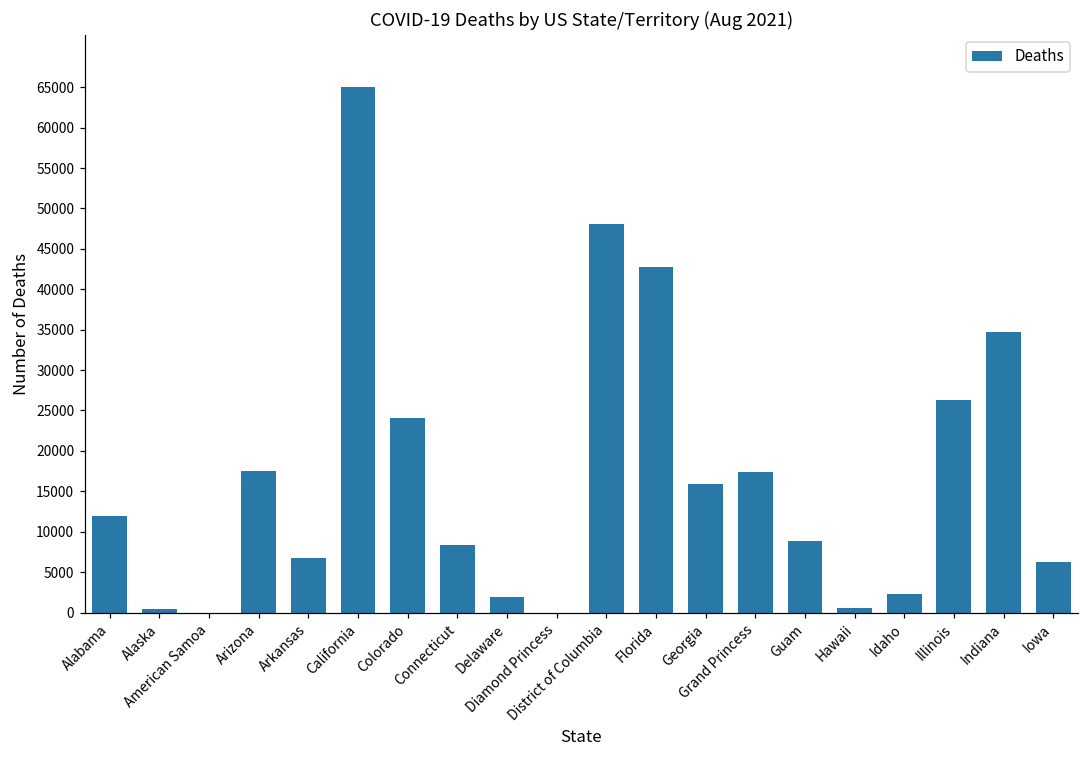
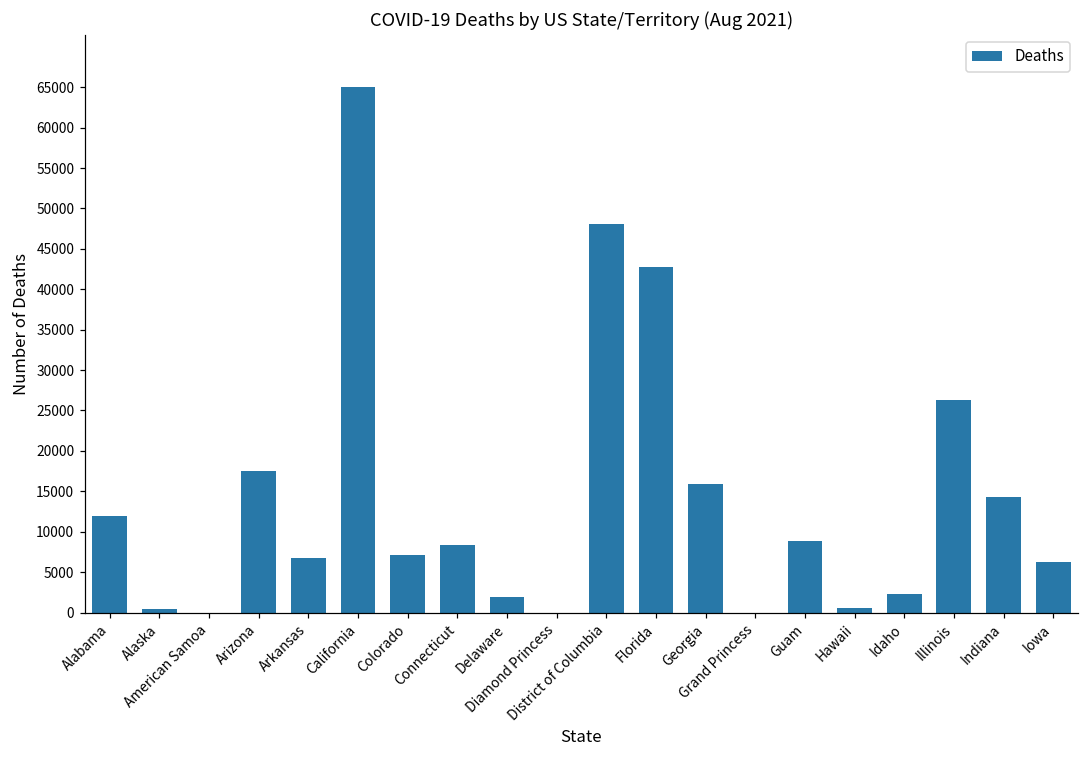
  {
    "Alabama": 12000,
    "Alaska": 0,
    "American Samoa": 0,
    "Arizona": 17000,
    "Arkansas": 7000,
    "California": 65000,
-   "Colorado": 24000,
+   "Colorado": 7000,
    "Connecticut": 8000,
    "Delaware": 2000,
    "Diamond Princess": 0,
    "District of Columbia": 48000,
    "Florida": 43000,
    "Georgia": 16000,
-   "Grand Princess": 17000,
+   "Grand Princess": 0,
    "Guam": 9000,
    "Hawaii": 1000,
    "Idaho": 2000,
    "Illinois": 26000,
-   "Indiana": 35000,
+   "Indiana": 14000,
    "Iowa": 6000
  }
